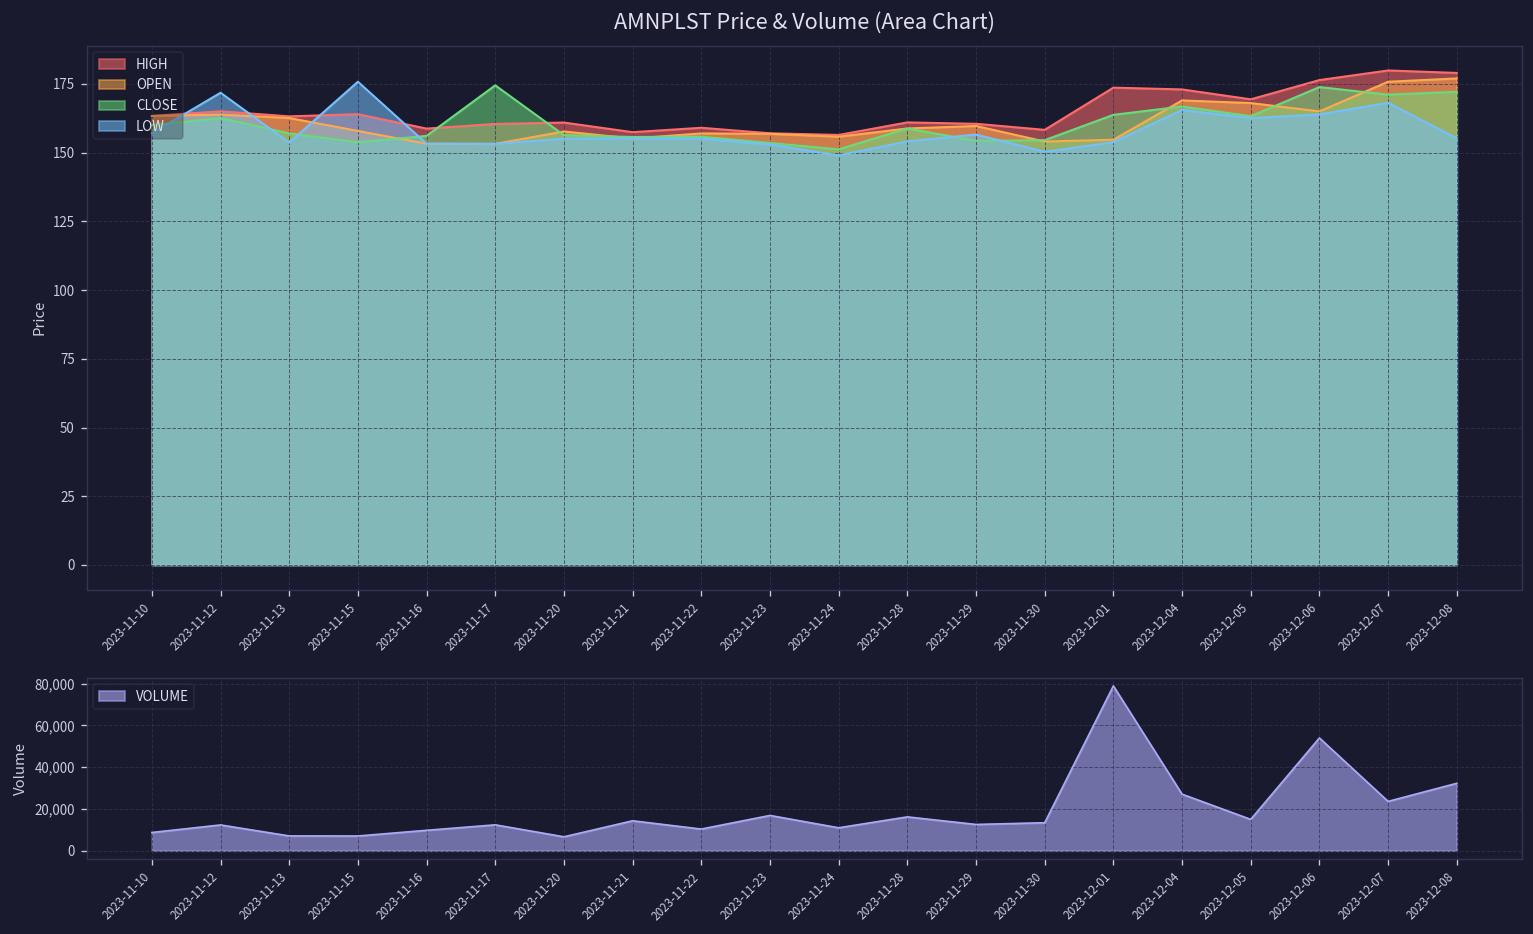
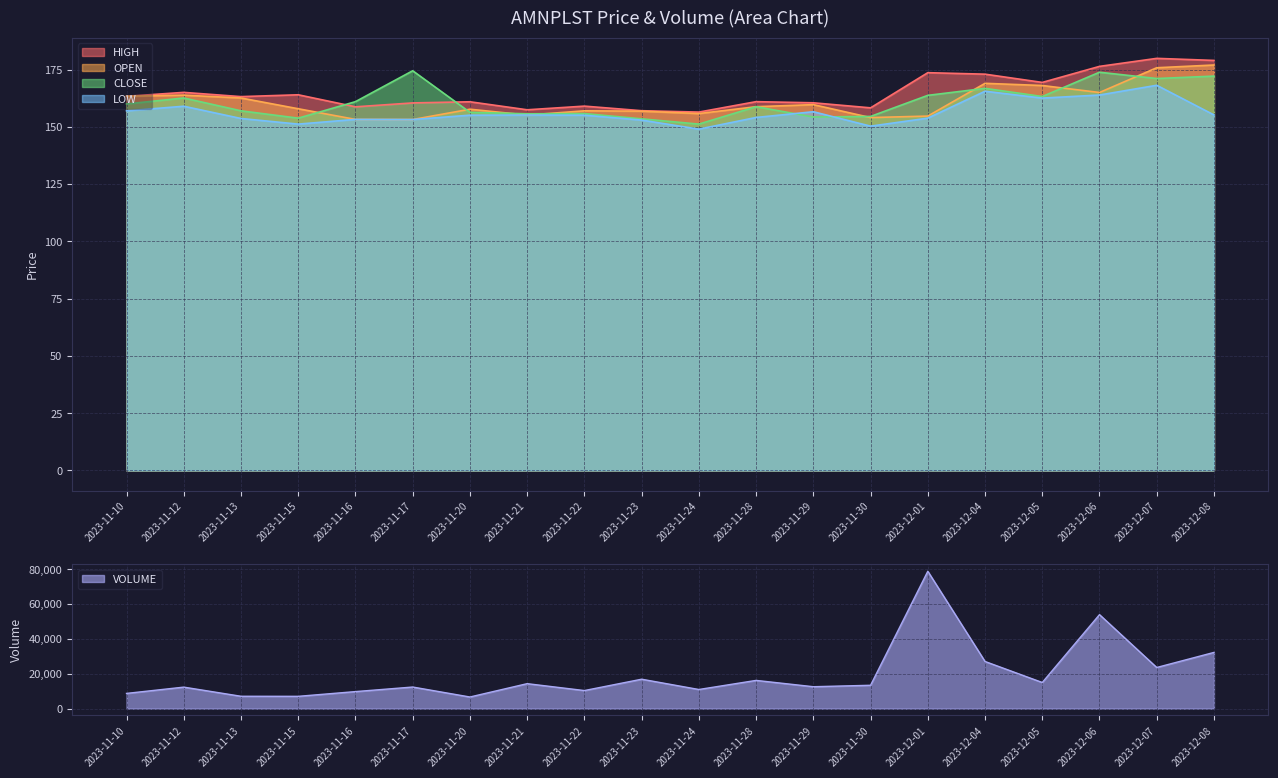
  {
    "AMNPLST Price & Volume (Area Chart)": {
      "CLOSE": {
        "2023-11-12": 163,
        "2023-11-13": 157,
        "2023-11-15": 154,
-       "2023-11-16": 156,
+       "2023-11-16": 161,
        "2023-11-17": 174,
        "2023-11-20": 156,
        "2023-11-24": 151,
        "2023-11-29": 154,
        "2023-12-01": 164,
        "2023-12-04": 167,
        "2023-12-06": 174,
        "2023-12-07": 171,
        "2023-12-08": 172
      },
      "LOW": {
        "2023-11-10": 157,
-       "2023-11-12": 172,
+       "2023-11-12": 159,
        "2023-11-13": 154,
-       "2023-11-15": 176,
+       "2023-11-15": 151,
        "2023-11-20": 155,
        "2023-11-24": 149,
        "2023-11-28": 154,
        "2023-11-29": 157,
        "2023-11-30": 150,
        "2023-12-04": 166,
        "2023-12-07": 168,
        "2023-12-08": 155
      }
    }
  }
